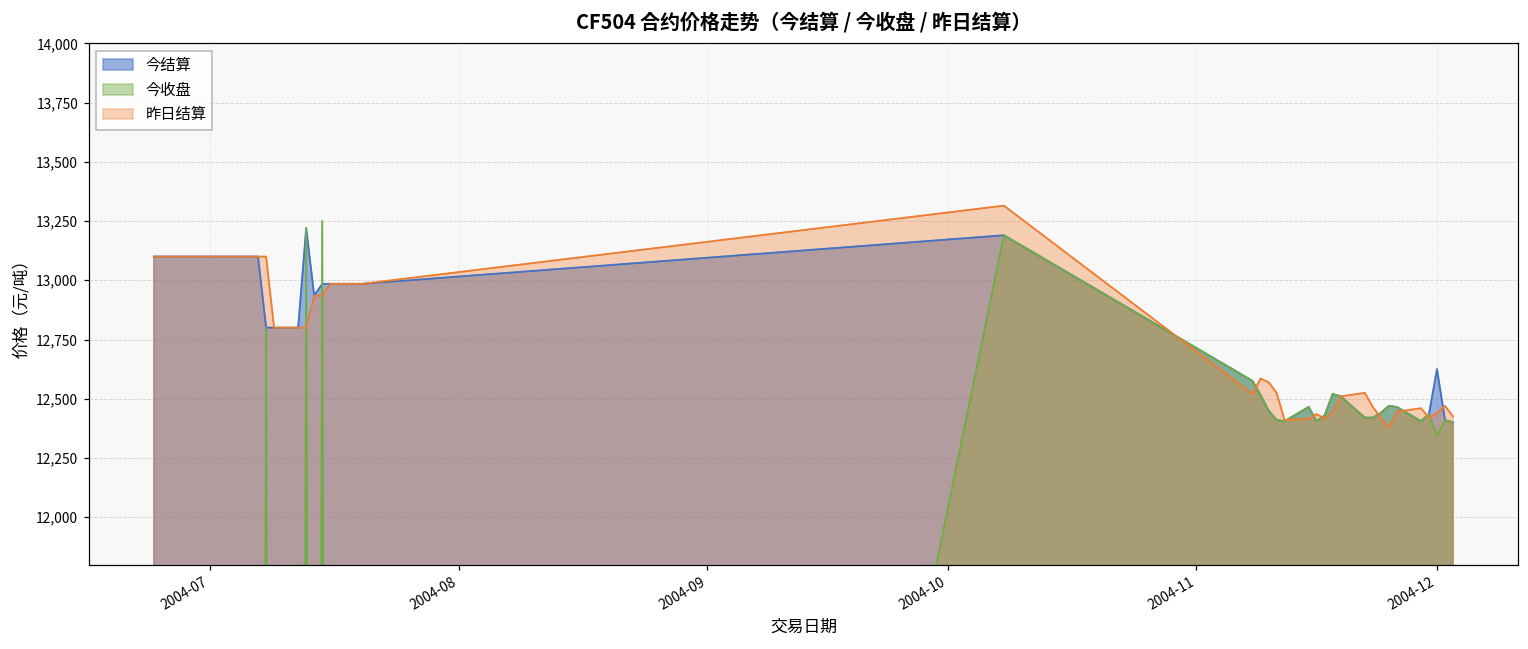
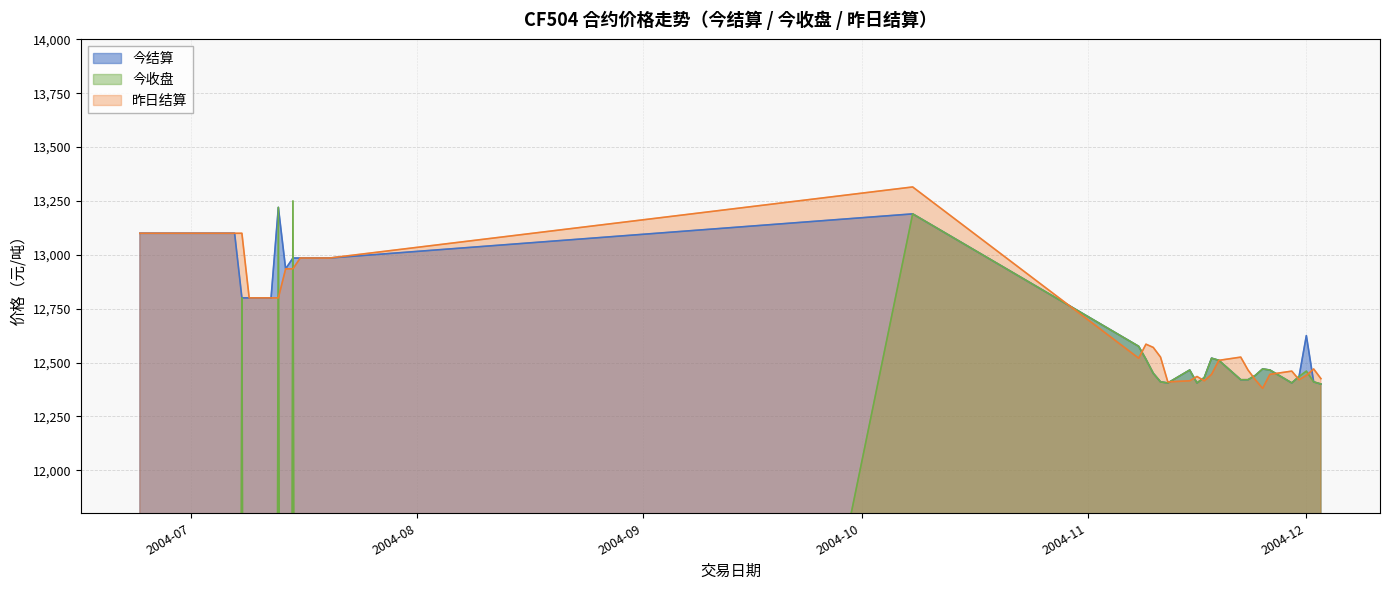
  {
    "今结算": {
      "2004-12": "12,630"
    },
    "今收盘": {
-     "2004-12": "12,340"
+     "2004-12": "12,460"
    },
    "昨日结算": {
      "2004-12": "12,440"
    }
  }
